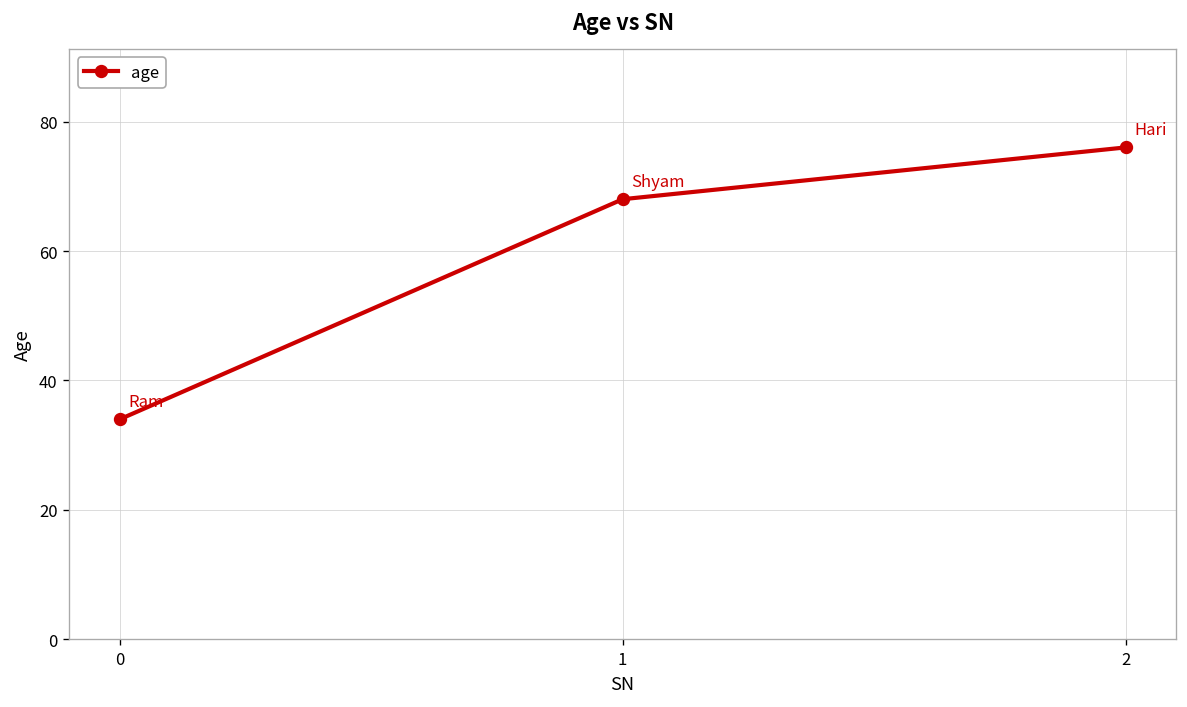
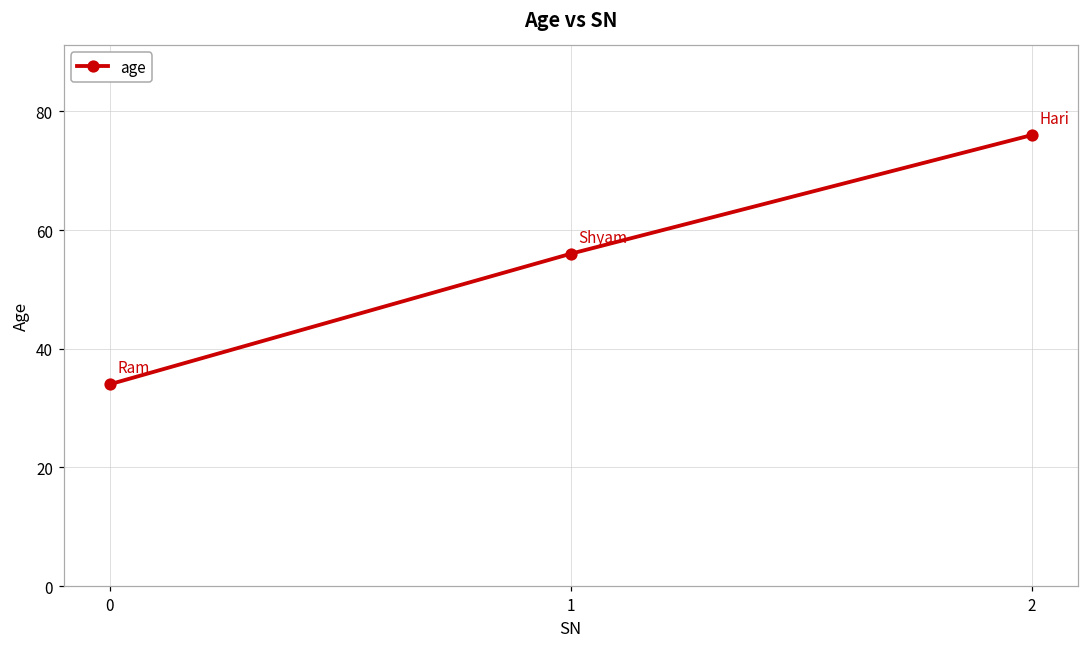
  {
    "0": 34,
-   "1": 68,
+   "1": 56,
    "2": 76
  }
